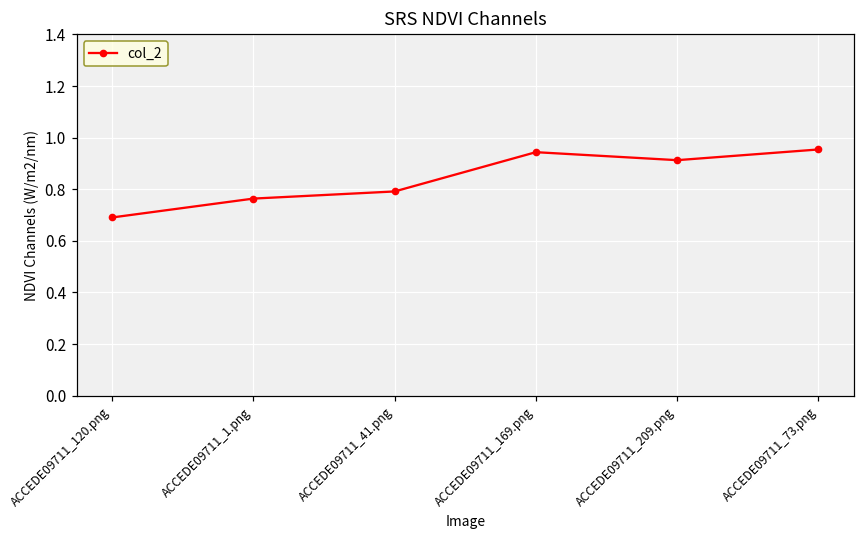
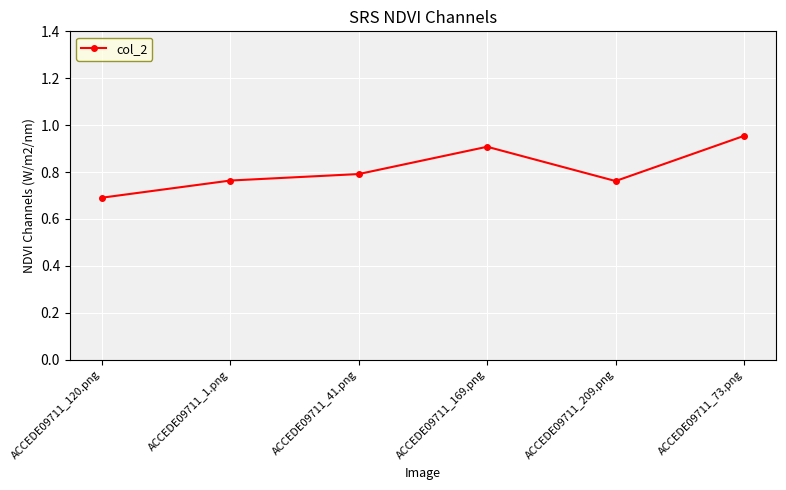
  {
    "ACCEDE09711_120.png": 0.69,
    "ACCEDE09711_1.png": 0.76,
    "ACCEDE09711_41.png": 0.79,
-   "ACCEDE09711_169.png": 0.94,
-   "ACCEDE09711_209.png": 0.91,
+   "ACCEDE09711_169.png": 0.91,
+   "ACCEDE09711_209.png": 0.76,
    "ACCEDE09711_73.png": 0.95
  }
